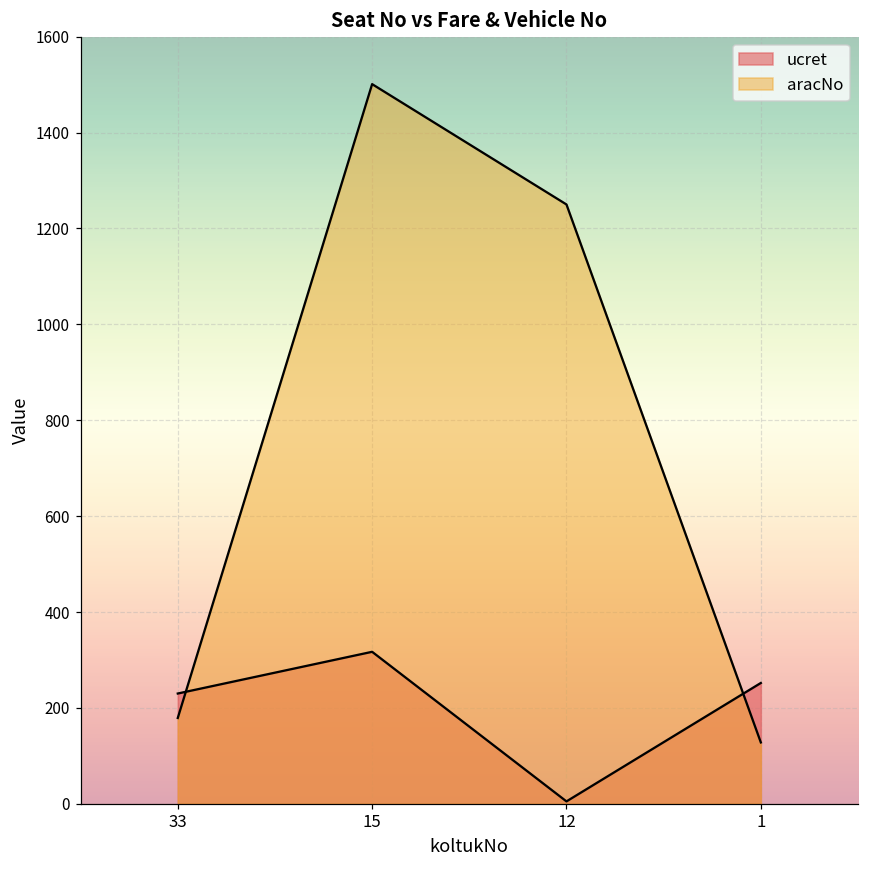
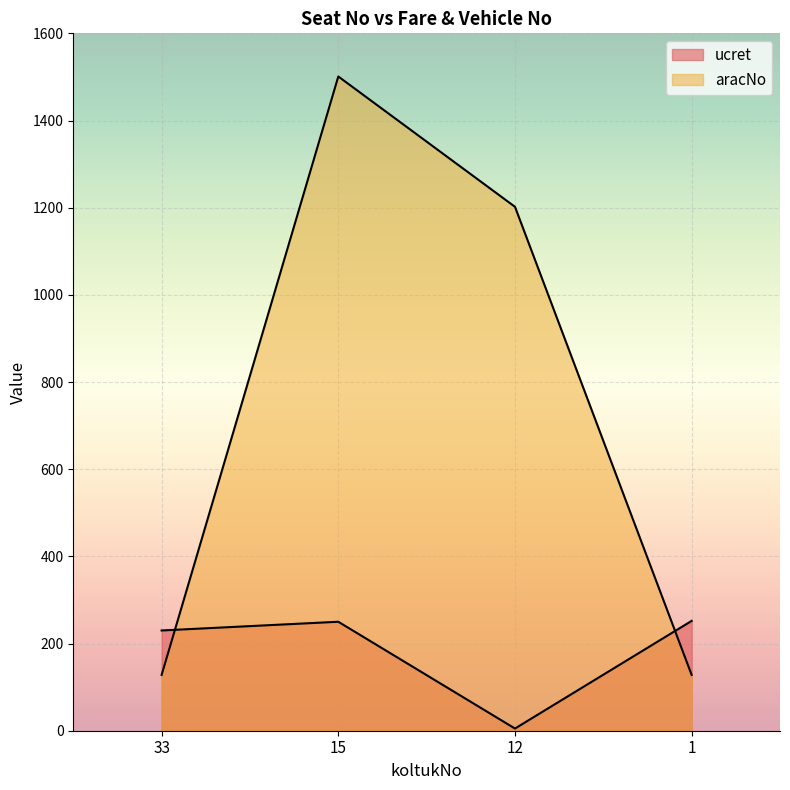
  {
    "ucret": {
      "33": 230,
-     "15": 320,
+     "15": 250,
      "12": 10,
      "1": 250
    },
    "aracNo": {
-     "33": 180,
+     "33": 130,
      "15": 1500,
-     "12": 1250,
+     "12": 1200,
      "1": 130
    }
  }
